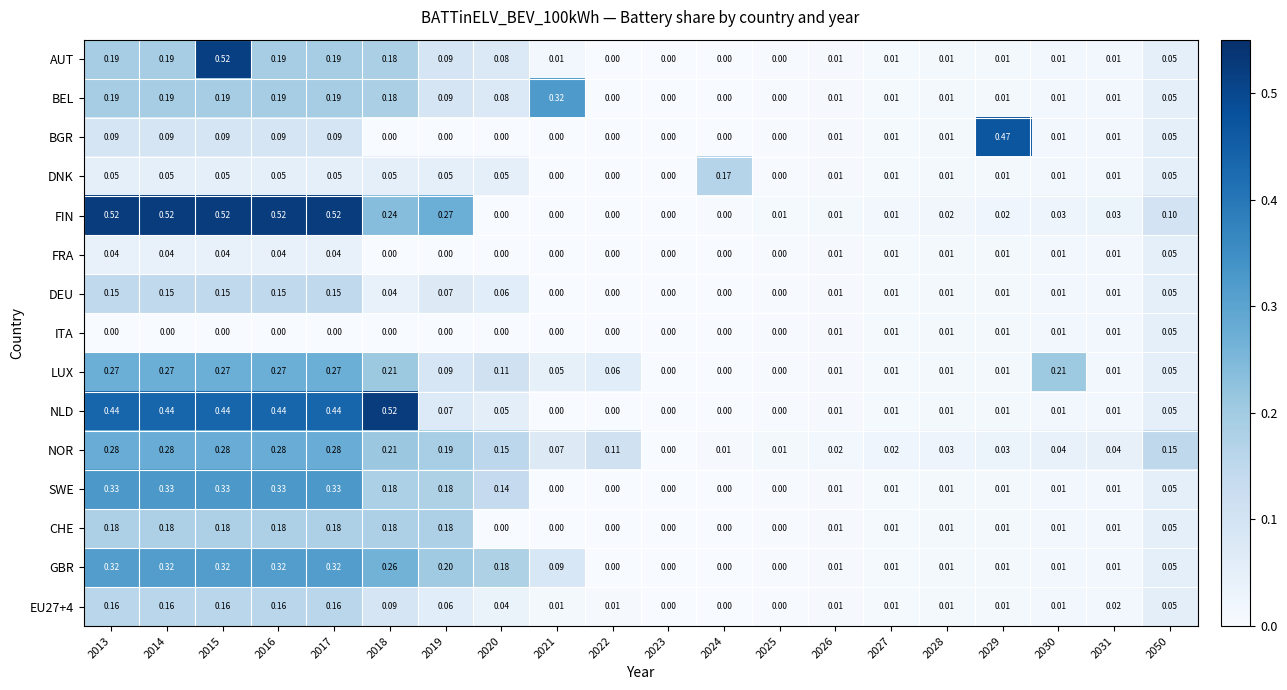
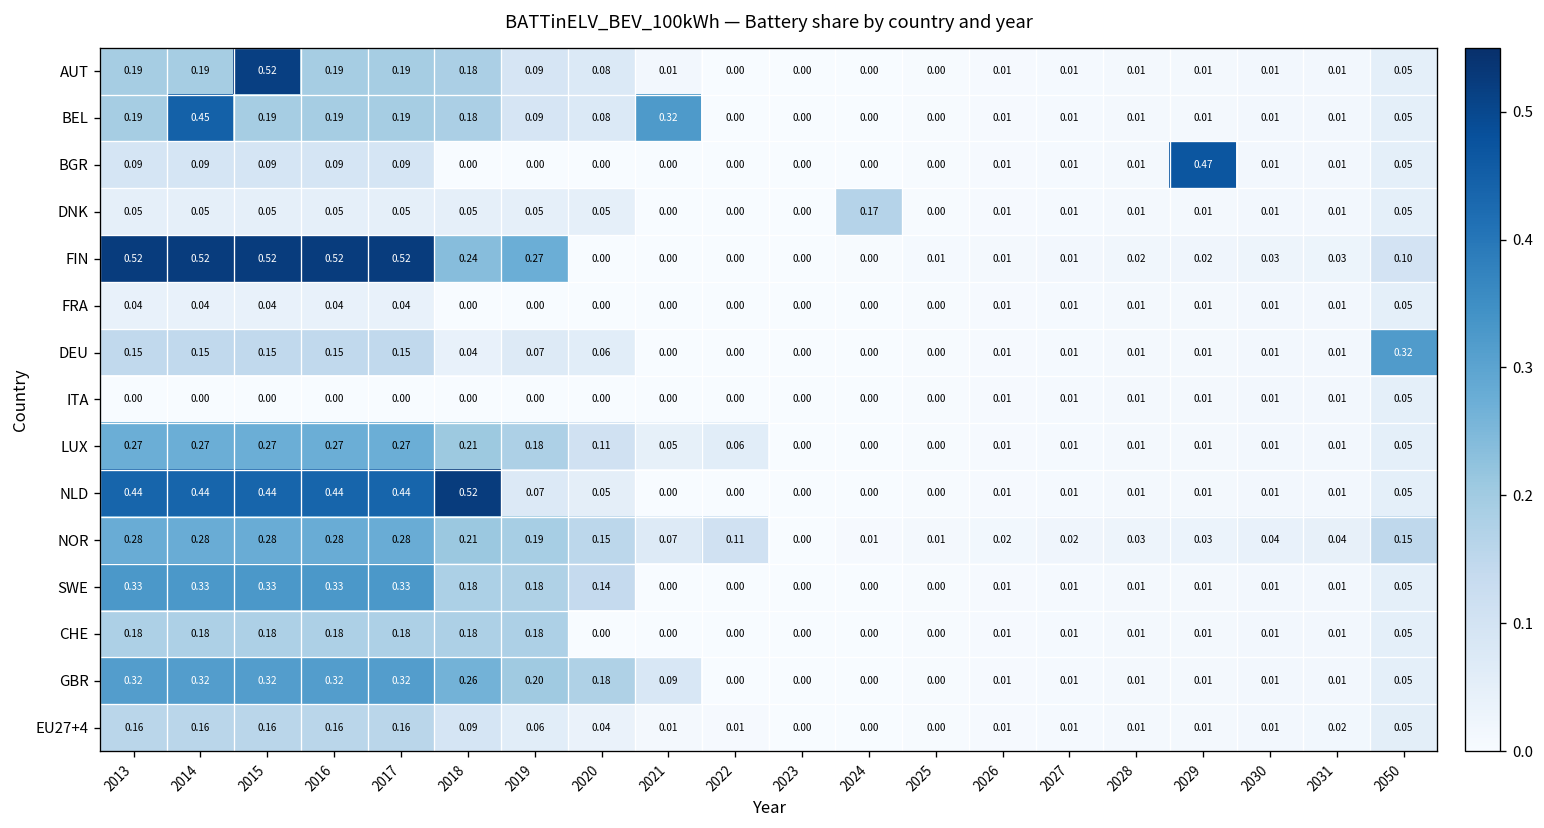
  {
    "BEL": {
      "2013": 0.19,
-     "2014": 0.19,
+     "2014": 0.45,
      "2015": 0.19,
      "2016": 0.19,
      "2017": 0.19,
      "2018": 0.18,
      "2019": 0.09,
      "2020": 0.08,
      "2021": 0.32,
      "2022": 0.00,
      "2023": 0.00,
      "2024": 0.00,
      "2025": 0.00,
      "2026": 0.01,
      "2027": 0.01,
      "2028": 0.01,
      "2029": 0.01,
      "2030": 0.01,
      "2031": 0.01,
      "2050": 0.05
    },
    "DEU": {
      "2013": 0.15,
      "2014": 0.15,
      "2015": 0.15,
      "2016": 0.15,
      "2017": 0.15,
      "2018": 0.04,
      "2019": 0.07,
      "2020": 0.06,
      "2021": 0.00,
      "2022": 0.00,
      "2023": 0.00,
      "2024": 0.00,
      "2025": 0.00,
      "2026": 0.01,
      "2027": 0.01,
      "2028": 0.01,
      "2029": 0.01,
      "2030": 0.01,
      "2031": 0.01,
-     "2050": 0.05
+     "2050": 0.32
    },
    "LUX": {
      "2013": 0.27,
      "2014": 0.27,
      "2015": 0.27,
      "2016": 0.27,
      "2017": 0.27,
      "2018": 0.21,
-     "2019": 0.09,
+     "2019": 0.18,
      "2020": 0.11,
      "2021": 0.05,
      "2022": 0.06,
      "2023": 0.00,
      "2024": 0.00,
      "2025": 0.00,
      "2026": 0.01,
      "2027": 0.01,
      "2028": 0.01,
      "2029": 0.01,
-     "2030": 0.21,
+     "2030": 0.01,
      "2031": 0.01,
      "2050": 0.05
    }
  }
